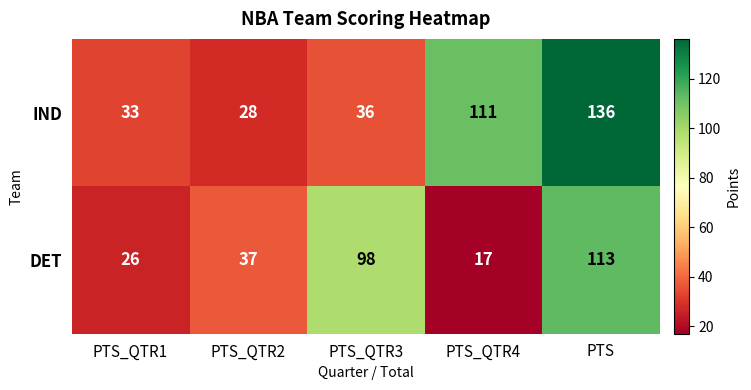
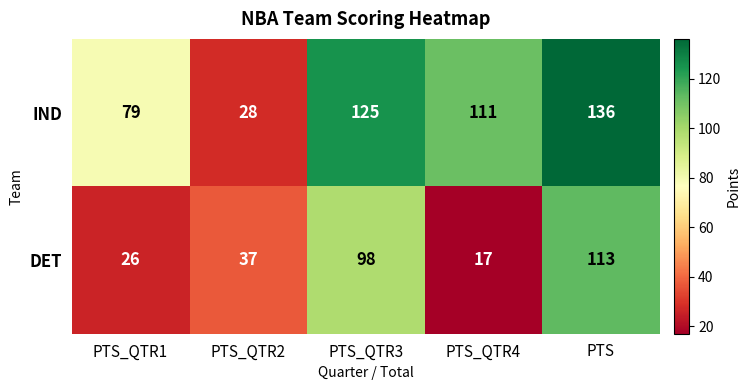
  {
    "IND": {
-     "PTS_QTR1": 33,
+     "PTS_QTR1": 79,
      "PTS_QTR2": 28,
-     "PTS_QTR3": 36,
+     "PTS_QTR3": 125,
      "PTS_QTR4": 111,
      "PTS": 136
    },
    "DET": {
      "PTS_QTR1": 26,
      "PTS_QTR2": 37,
      "PTS_QTR3": 98,
      "PTS_QTR4": 17,
      "PTS": 113
    }
  }
